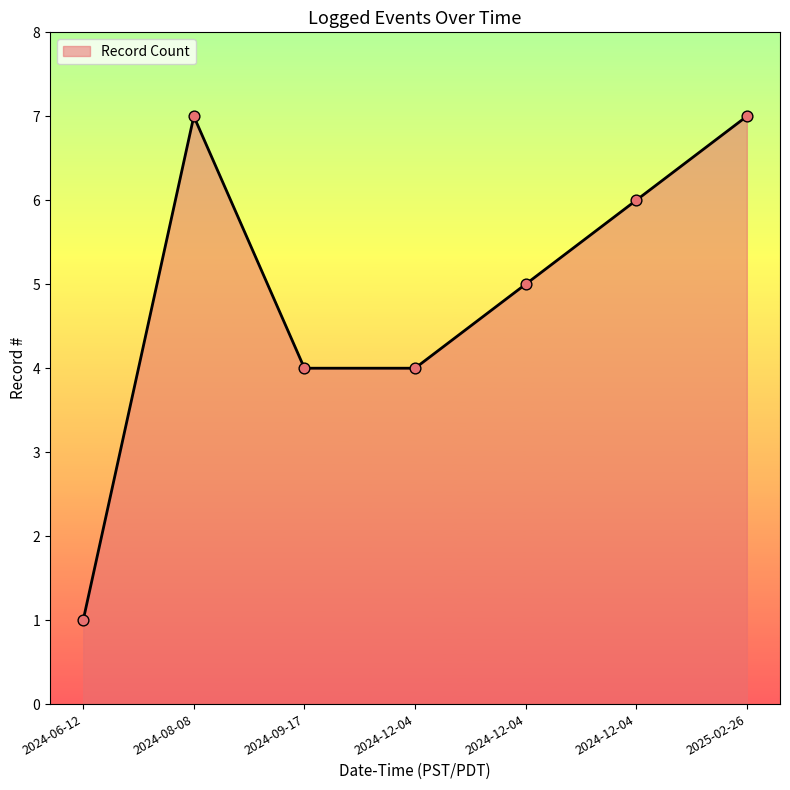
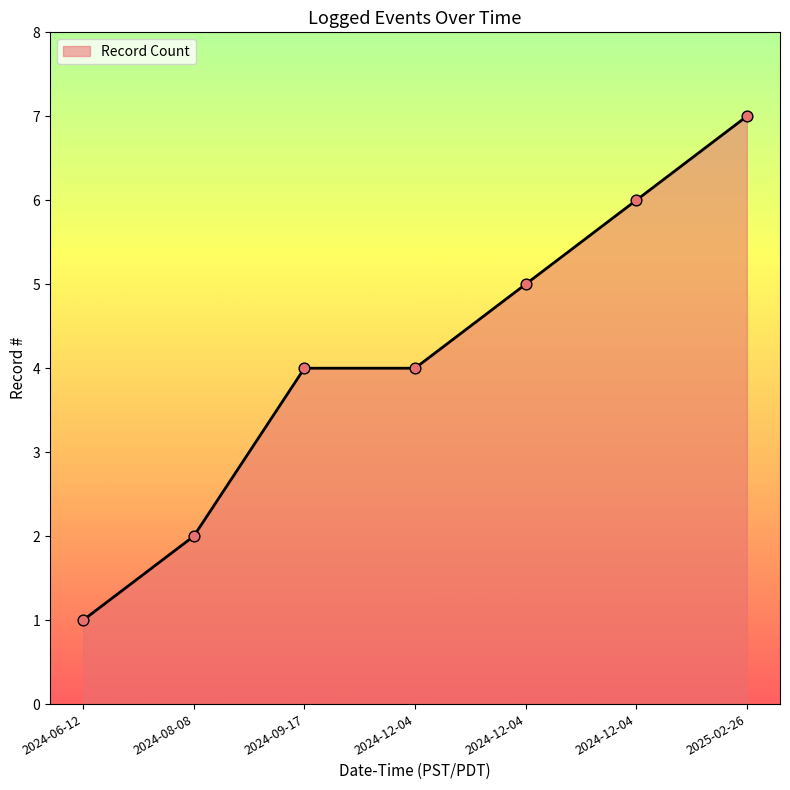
  {
    "2024-06-12": 1,
-   "2024-08-08": 7,
+   "2024-08-08": 2,
    "2024-09-17": 4,
    "2025-02-26": 7
  }
